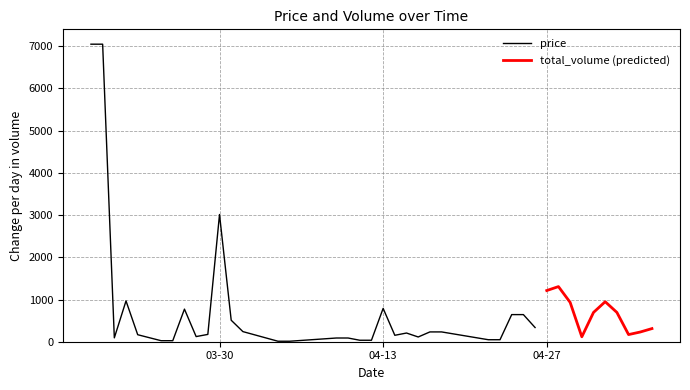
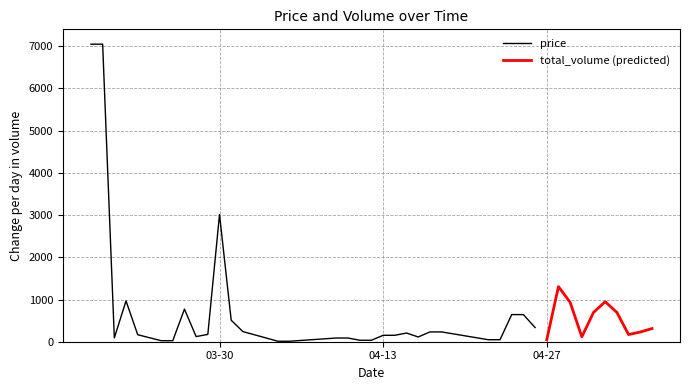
  {
    "price": {
      "03-30": 3000,
-     "04-13": 800
+     "04-13": 200
    },
    "total_volume (predicted)": {
-     "04-27": 1200
+     "04-27": 0
    }
  }
